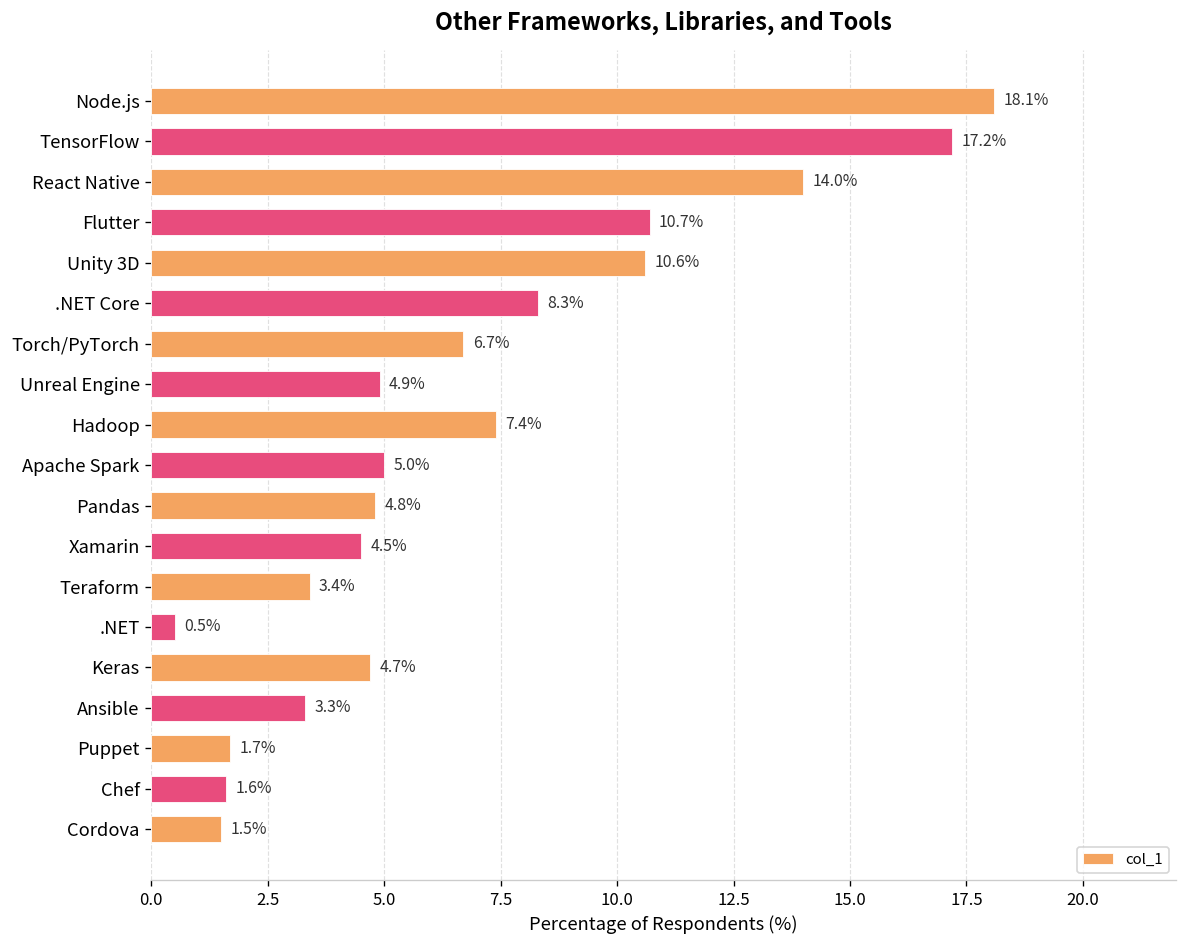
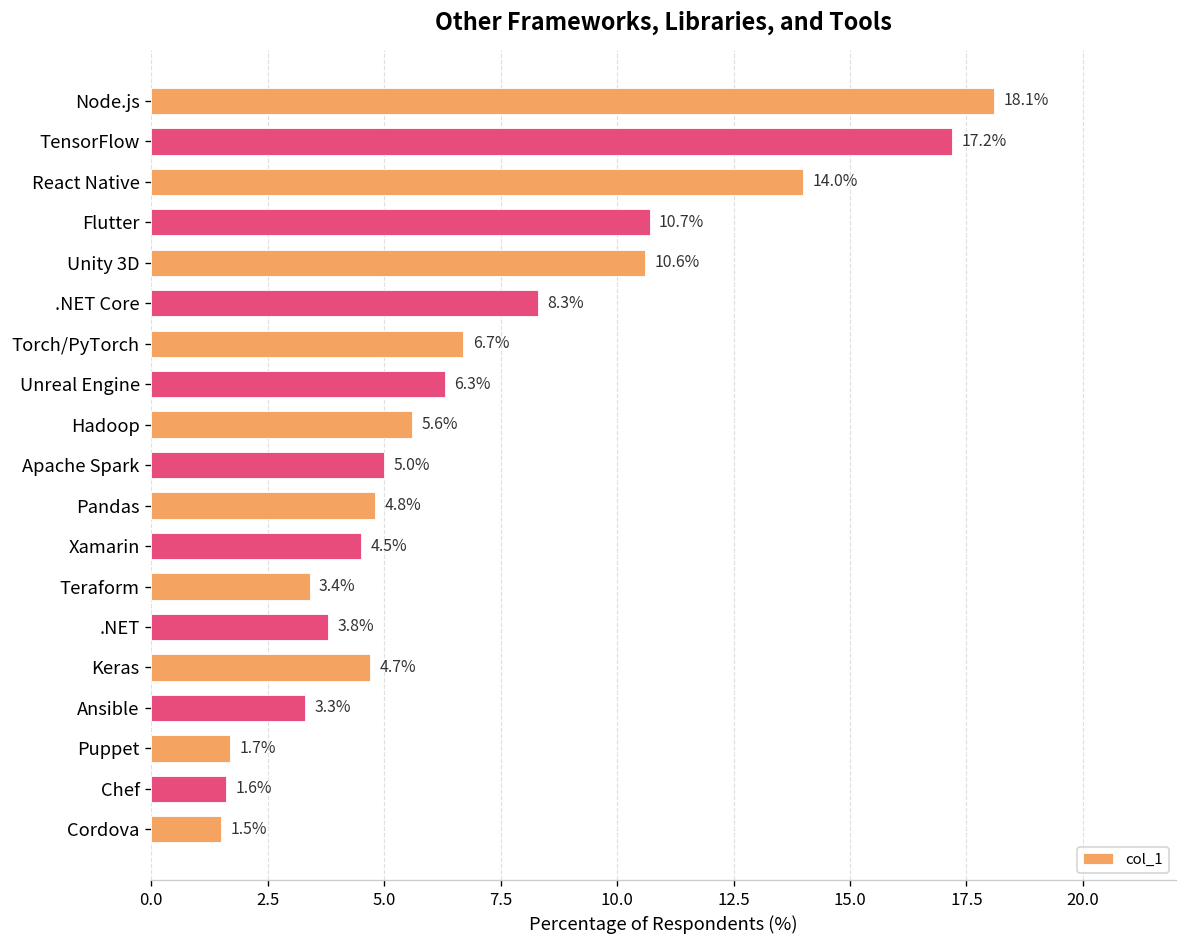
  {
    "Node.js": "18.1%",
    "TensorFlow": "17.2%",
    "React Native": "14.0%",
    "Flutter": "10.7%",
    "Unity 3D": "10.6%",
    ".NET Core": "8.3%",
    "Torch/PyTorch": "6.7%",
-   "Unreal Engine": "4.9%",
-   "Hadoop": "7.4%",
+   "Unreal Engine": "6.3%",
+   "Hadoop": "5.6%",
    "Apache Spark": "5.0%",
    "Pandas": "4.8%",
    "Xamarin": "4.5%",
    "Teraform": "3.4%",
-   ".NET": "0.5%",
+   ".NET": "3.8%",
    "Keras": "4.7%",
    "Ansible": "3.3%",
    "Puppet": "1.7%",
    "Chef": "1.6%",
    "Cordova": "1.5%"
  }
